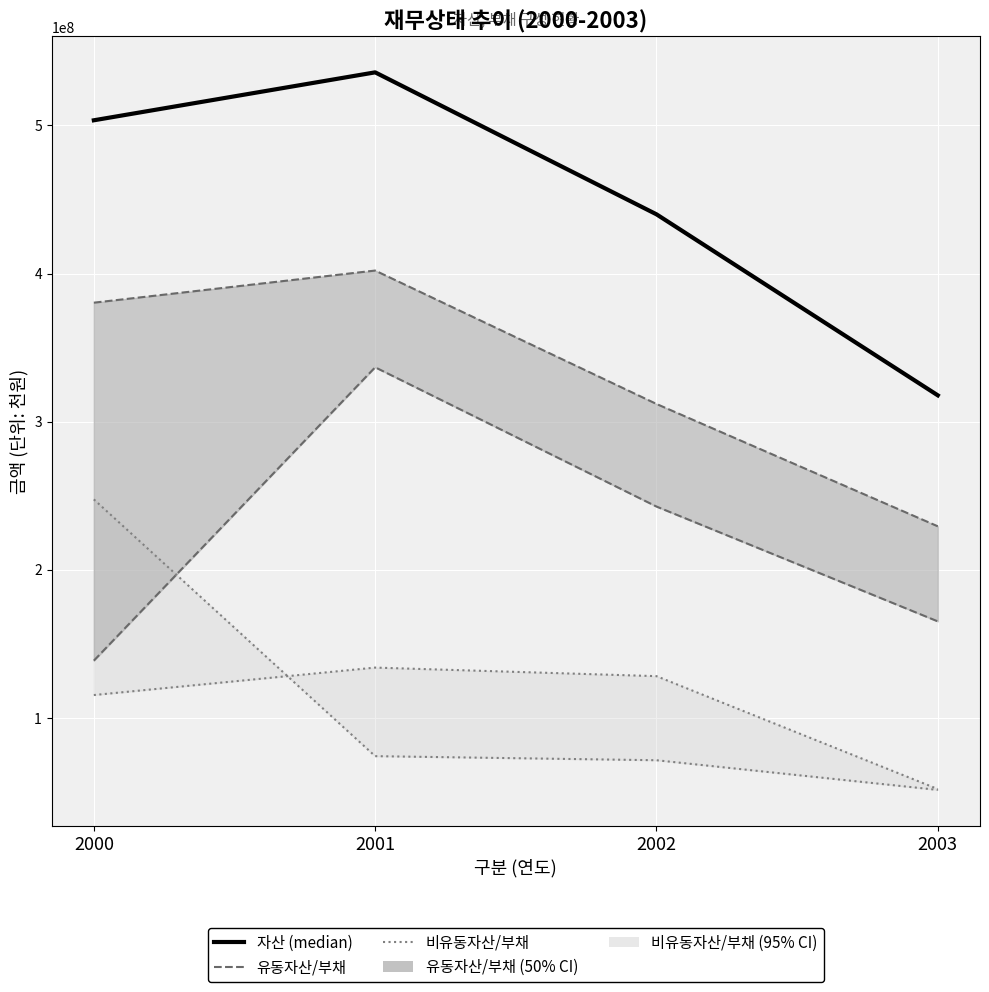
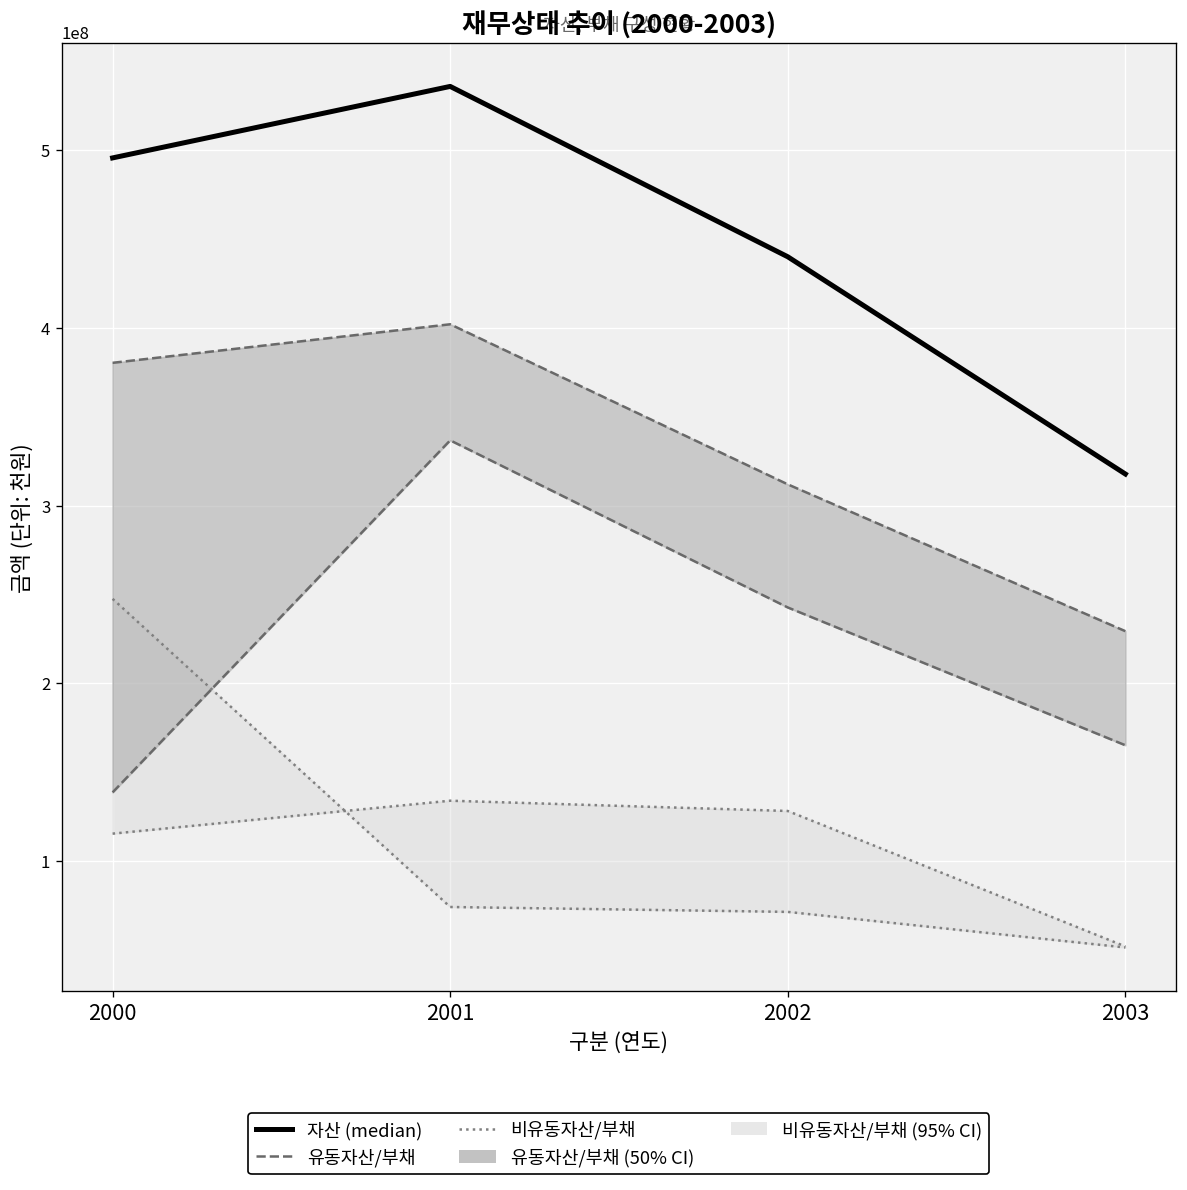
  {
    "자산 (median)": {
-     "2000": 503000000,
+     "2000": 496000000,
      "2001": 536000000,
      "2002": 440000000,
      "2003": 318000000
    }
  }
